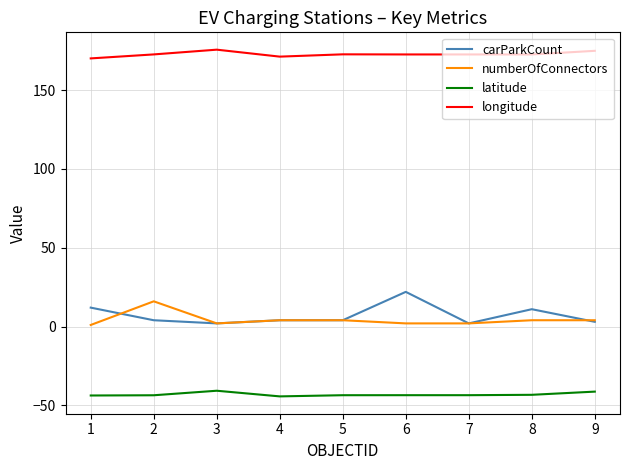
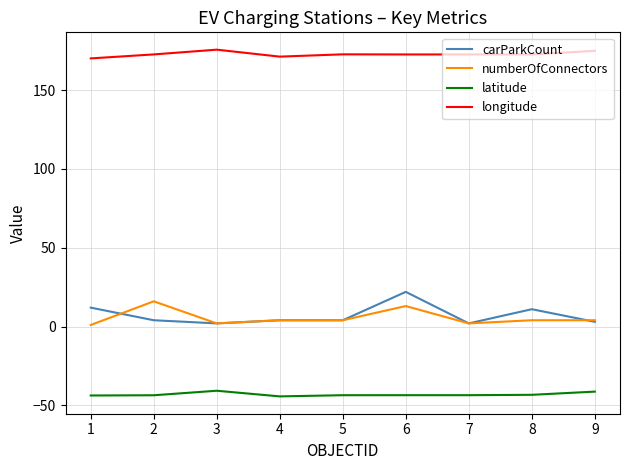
  {
    "carParkCount": {
      "1": 12,
      "2": 4,
      "6": 22,
      "8": 11
    },
    "numberOfConnectors": {
      "1": 1,
      "2": 16,
-     "6": 2,
+     "6": 13,
      "8": 4
    },
    "latitude": {
      "1": -44,
      "2": -44,
      "3": -41,
      "4": -44,
      "5": -44,
      "6": -44,
      "7": -44,
      "8": -43,
      "9": -41
    },
    "longitude": {
      "1": 170,
      "2": 173,
      "3": 176,
      "4": 171,
      "5": 173,
      "6": 173
    }
  }
